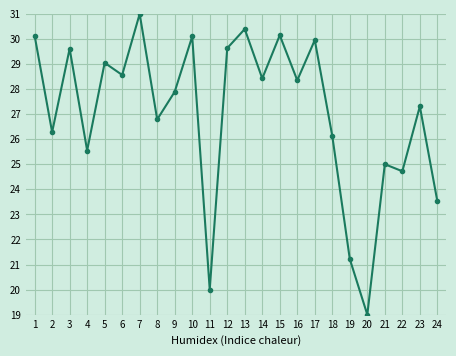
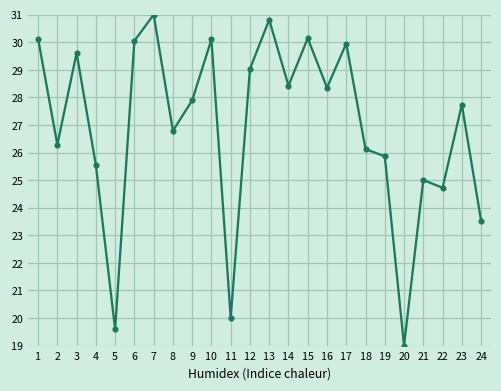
  {
    "1": 30.1,
    "2": 26.3,
    "3": 29.6,
    "4": 25.5,
-   "5": 29.0,
-   "6": 28.6,
+   "5": 19.6,
+   "6": 30.0,
    "7": 31.0,
    "8": 26.8,
    "9": 27.9,
    "10": 30.1,
    "11": 20.0,
-   "12": 29.6,
-   "13": 30.4,
+   "12": 29.0,
+   "13": 30.8,
    "14": 28.4,
    "15": 30.1,
    "16": 28.4,
    "17": 30.0,
    "18": 26.1,
-   "19": 21.2,
+   "19": 25.9,
    "20": 19.0,
    "21": 25.0,
    "22": 24.7,
-   "23": 27.3,
+   "23": 27.7,
    "24": 23.5
  }
